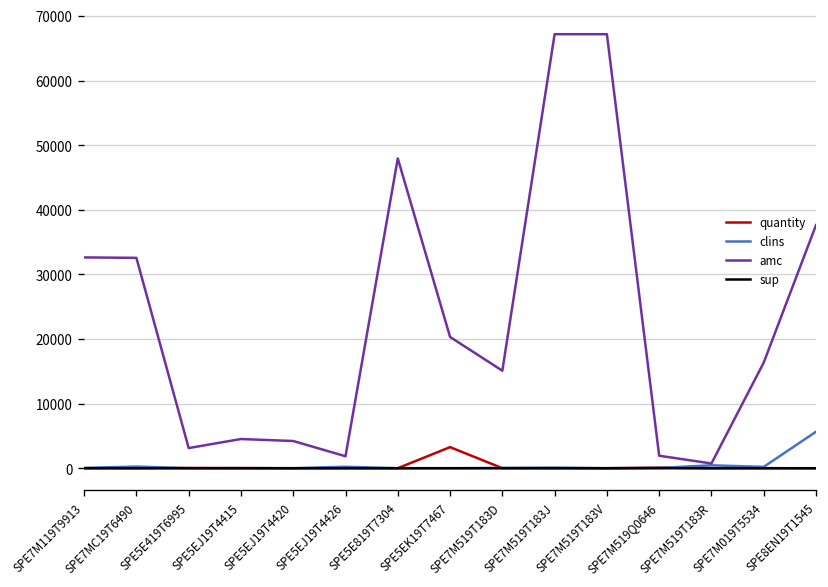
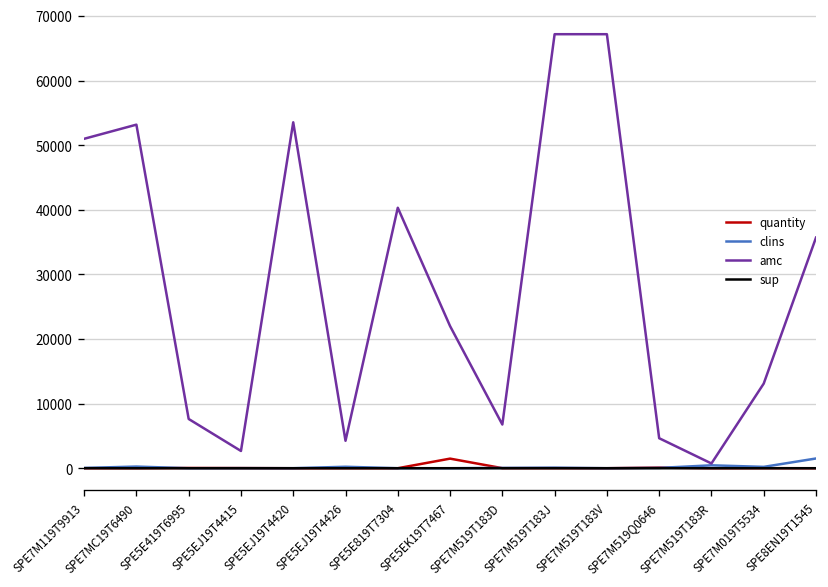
  {
    "quantity": {
-     "SPE5EK19T7467": 3000
+     "SPE5EK19T7467": 1000
    },
    "clins": {
-     "SPE8EN19T1545": 6000
+     "SPE8EN19T1545": 2000
    },
    "amc": {
-     "SPE7M119T9913": 33000,
-     "SPE7MC19T6490": 33000,
-     "SPE5E419T6995": 3000,
-     "SPE5EJ19T4415": 5000,
-     "SPE5EJ19T4420": 4000,
-     "SPE5EJ19T4426": 2000,
-     "SPE5E819T7304": 48000,
-     "SPE5EK19T7467": 20000,
-     "SPE7M519T183D": 15000,
+     "SPE7M119T9913": 51000,
+     "SPE7MC19T6490": 53000,
+     "SPE5E419T6995": 8000,
+     "SPE5EJ19T4415": 3000,
+     "SPE5EJ19T4420": 54000,
+     "SPE5EJ19T4426": 4000,
+     "SPE5E819T7304": 40000,
+     "SPE5EK19T7467": 22000,
+     "SPE7M519T183D": 7000,
      "SPE7M519T183J": 67000,
      "SPE7M519T183V": 67000,
-     "SPE7M519Q0646": 2000,
-     "SPE7M019T5534": 16000,
-     "SPE8EN19T1545": 38000
+     "SPE7M519Q0646": 5000,
+     "SPE7M019T5534": 13000,
+     "SPE8EN19T1545": 36000
    }
  }
